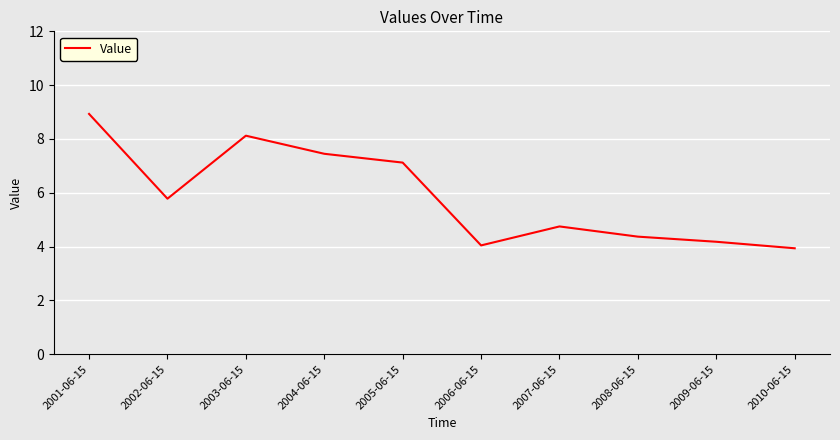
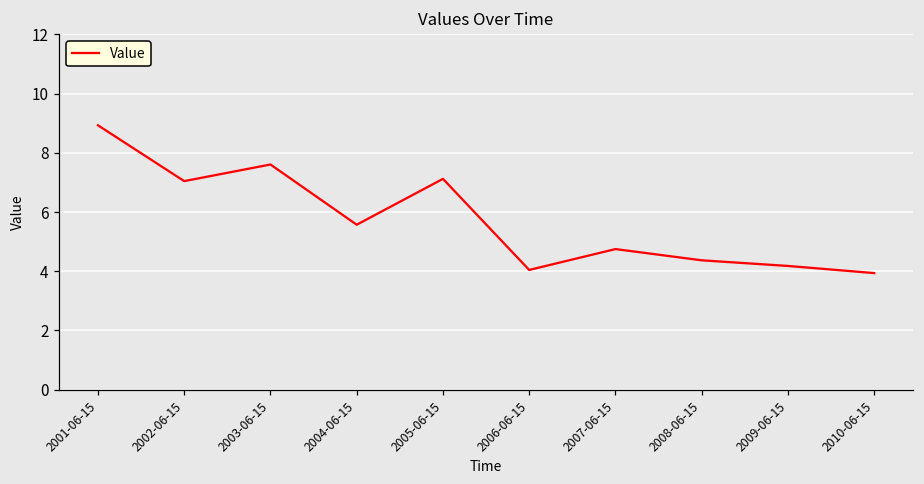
  {
    "2001-06-15": 8.9,
-   "2002-06-15": 5.8,
-   "2003-06-15": 8.1,
-   "2004-06-15": 7.4,
+   "2002-06-15": 7.0,
+   "2003-06-15": 7.6,
+   "2004-06-15": 5.6,
    "2005-06-15": 7.1,
    "2006-06-15": 4.0,
    "2007-06-15": 4.7,
    "2008-06-15": 4.4,
    "2009-06-15": 4.2,
    "2010-06-15": 3.9
  }
